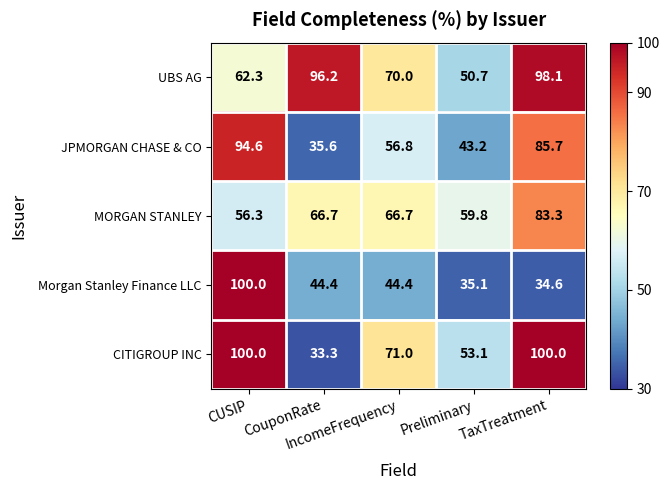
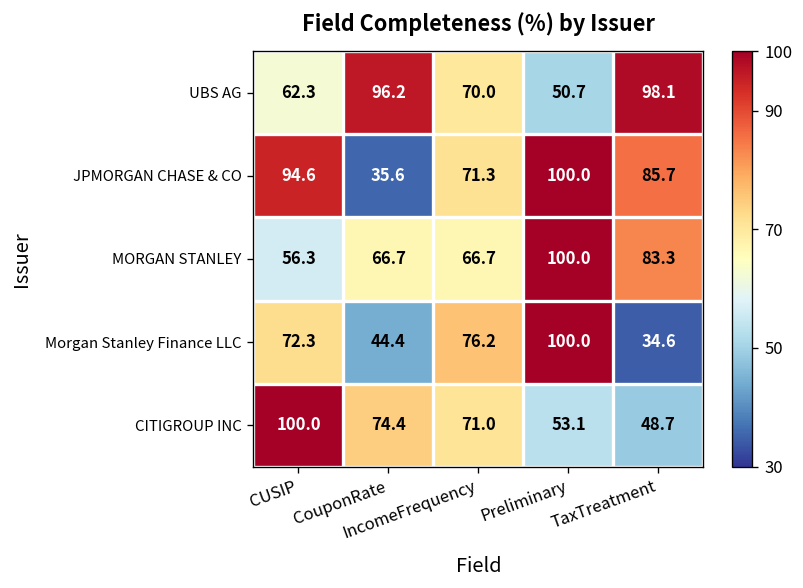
  {
    "UBS AG": {
      "CUSIP": 62.3,
      "CouponRate": 96.2,
      "IncomeFrequency": 70.0,
      "Preliminary": 50.7,
      "TaxTreatment": 98.1
    },
    "JPMORGAN CHASE & CO": {
      "CUSIP": 94.6,
      "CouponRate": 35.6,
-     "IncomeFrequency": 56.8,
-     "Preliminary": 43.2,
+     "IncomeFrequency": 71.3,
+     "Preliminary": 100.0,
      "TaxTreatment": 85.7
    },
    "MORGAN STANLEY": {
      "CUSIP": 56.3,
      "CouponRate": 66.7,
      "IncomeFrequency": 66.7,
-     "Preliminary": 59.8,
+     "Preliminary": 100.0,
      "TaxTreatment": 83.3
    },
    "Morgan Stanley Finance LLC": {
-     "CUSIP": 100.0,
+     "CUSIP": 72.3,
      "CouponRate": 44.4,
-     "IncomeFrequency": 44.4,
-     "Preliminary": 35.1,
+     "IncomeFrequency": 76.2,
+     "Preliminary": 100.0,
      "TaxTreatment": 34.6
    },
    "CITIGROUP INC": {
      "CUSIP": 100.0,
-     "CouponRate": 33.3,
+     "CouponRate": 74.4,
      "IncomeFrequency": 71.0,
      "Preliminary": 53.1,
-     "TaxTreatment": 100.0
+     "TaxTreatment": 48.7
    }
  }
